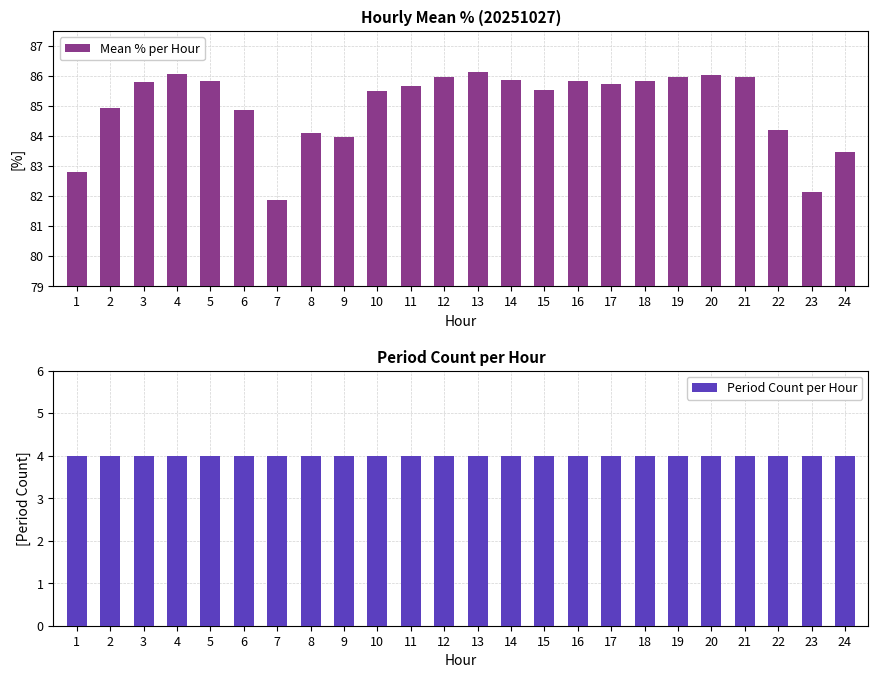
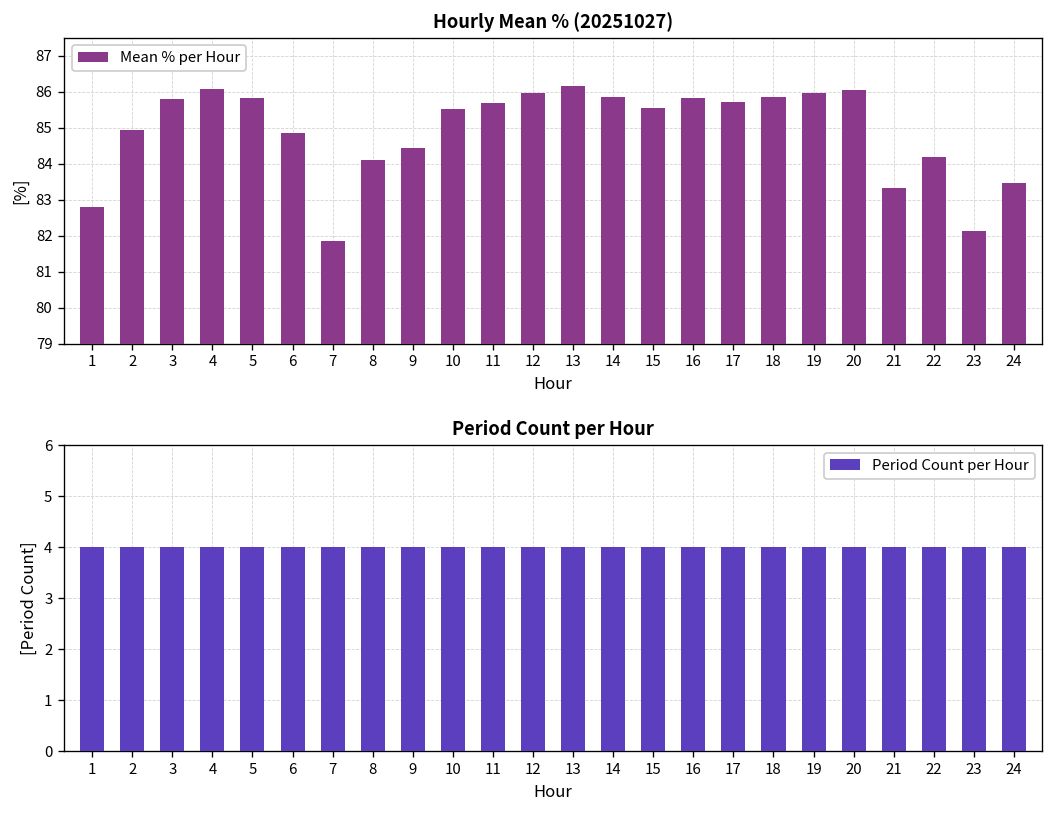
  {
    "Hourly Mean % (20251027)": {
      "1": 82.8,
      "2": 84.9,
      "3": 85.8,
      "4": 86.1,
      "5": 85.8,
      "6": 84.9,
      "7": 81.9,
      "8": 84.1,
-     "9": 84.0,
+     "9": 84.4,
      "10": 85.5,
      "11": 85.7,
      "12": 86.0,
      "13": 86.1,
      "14": 85.9,
      "15": 85.6,
      "16": 85.8,
      "17": 85.7,
      "18": 85.8,
      "19": 86.0,
      "20": 86.1,
-     "21": 86.0,
+     "21": 83.3,
      "22": 84.2,
      "23": 82.1,
      "24": 83.5
    },
    "Period Count per Hour": {
      "1": 4.0,
      "2": 4.0,
      "3": 4.0,
      "4": 4.0,
      "5": 4.0,
      "6": 4.0,
      "7": 4.0,
      "8": 4.0,
      "9": 4.0,
      "10": 4.0,
      "11": 4.0,
      "12": 4.0,
      "13": 4.0,
      "14": 4.0,
      "15": 4.0,
      "16": 4.0,
      "17": 4.0,
      "18": 4.0,
      "19": 4.0,
      "20": 4.0,
      "21": 4.0,
      "22": 4.0,
      "23": 4.0,
      "24": 4.0
    }
  }
